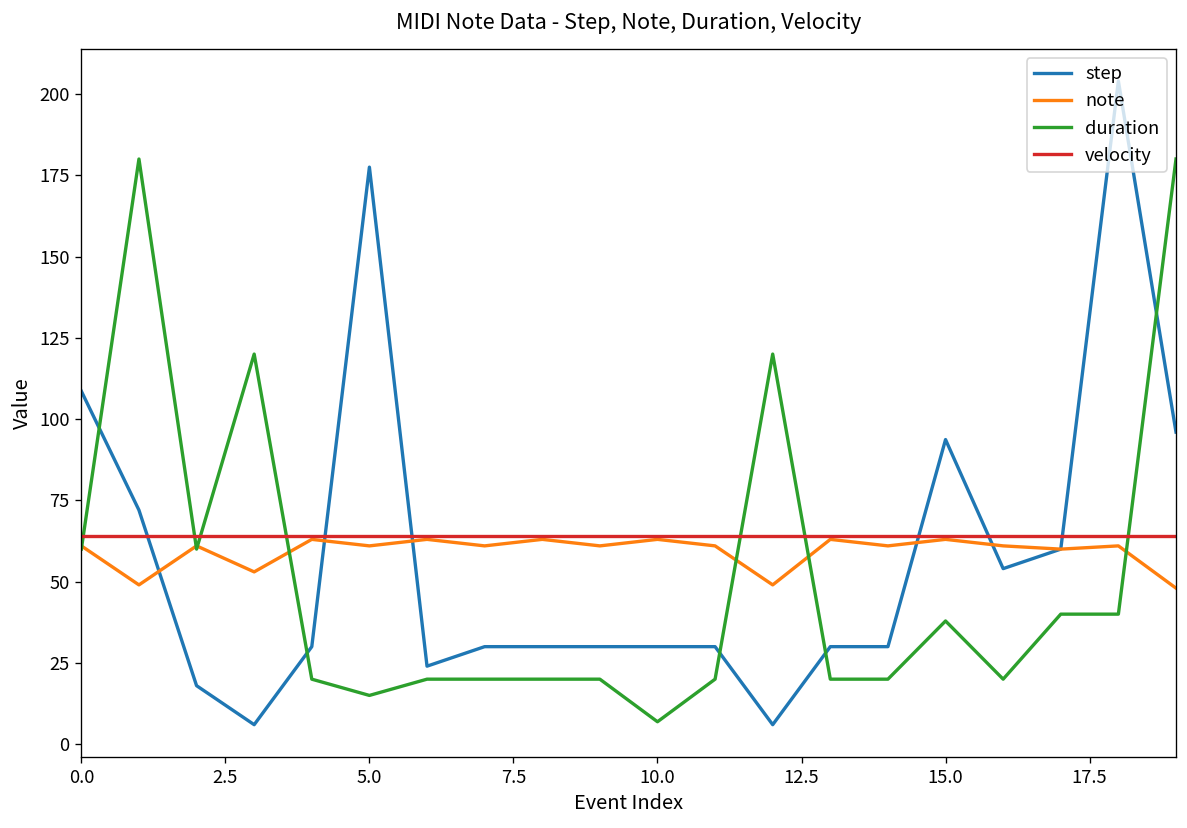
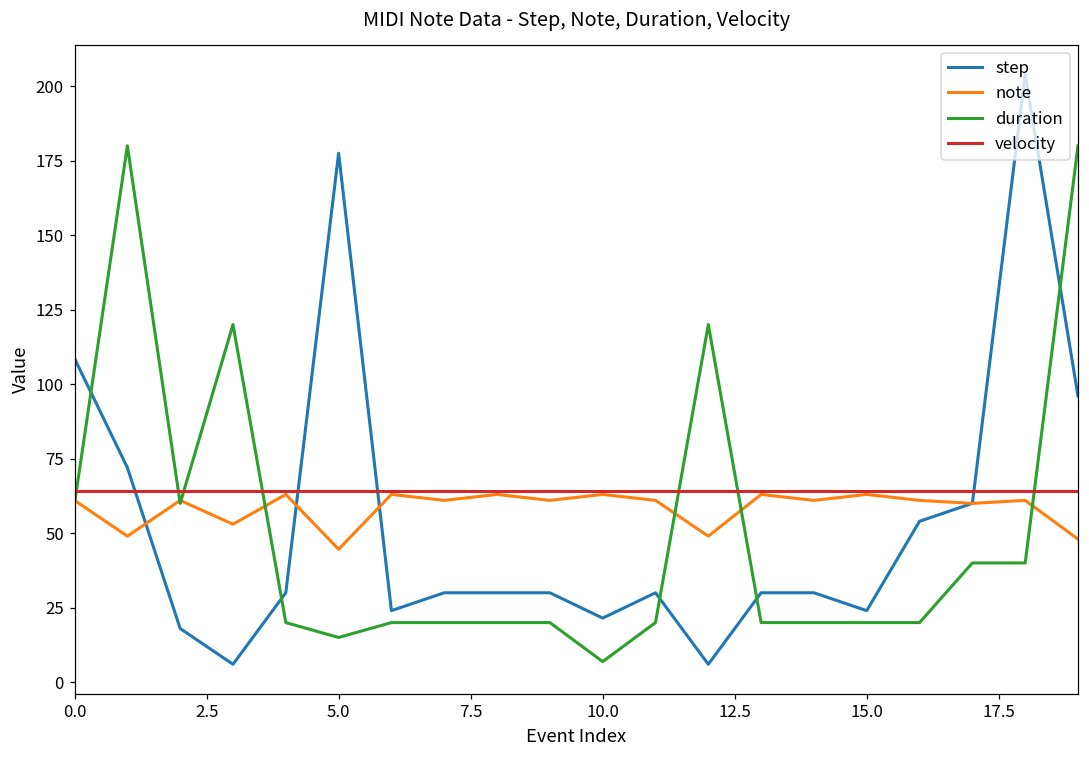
  {
    "step": {
      "0.0": 109,
      "5.0": 178,
-     "10.0": 30,
-     "15.0": 94
+     "10.0": 22,
+     "15.0": 24
    },
    "note": {
      "0.0": 61,
-     "5.0": 61,
+     "5.0": 45,
      "10.0": 63,
      "15.0": 63
    },
    "duration": {
      "0.0": 60,
      "5.0": 15,
      "10.0": 7,
-     "15.0": 38
+     "15.0": 20
    },
    "velocity": {
      "0.0": 64,
      "5.0": 64,
      "10.0": 64,
      "15.0": 64
    }
  }
